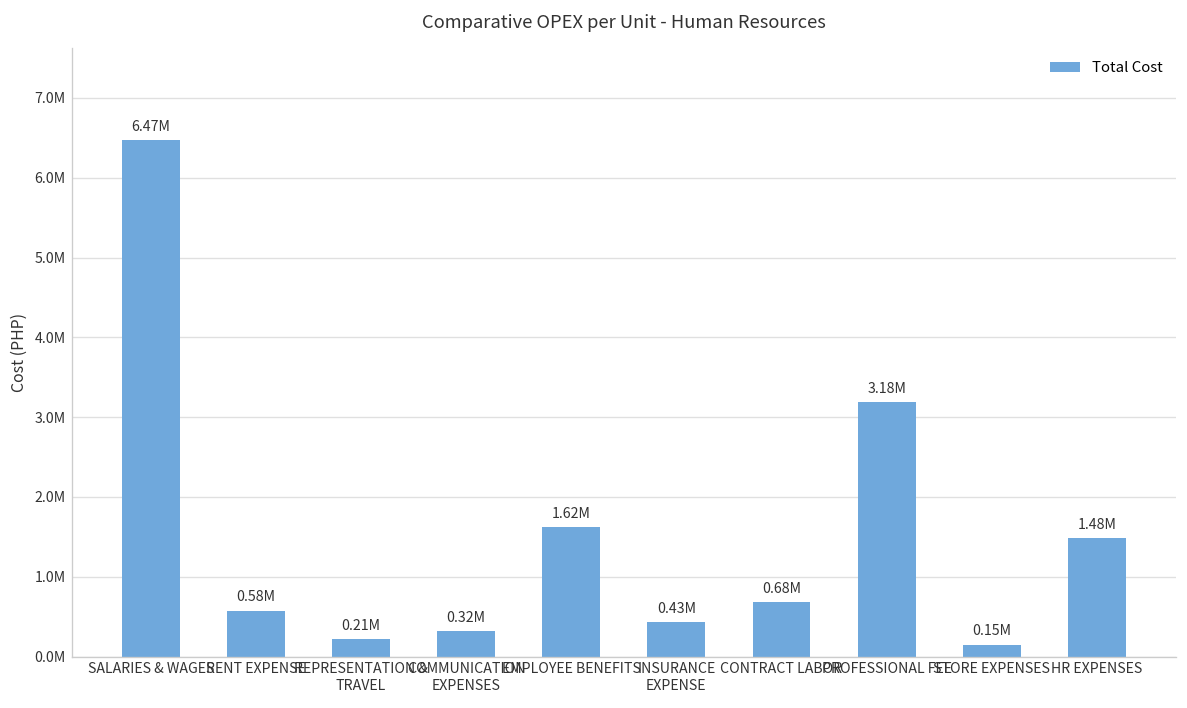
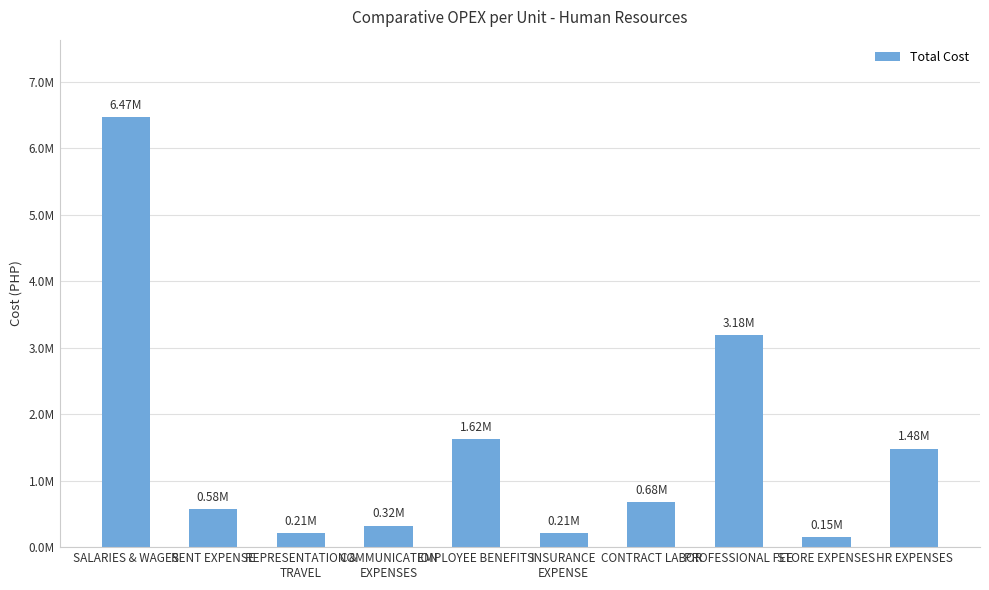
  {
    "SALARIES & WAGES": "6.47M",
    "RENT EXPENSE": "0.58M",
-   "INSURANCE EXPENSE": "0.43M",
+   "INSURANCE EXPENSE": "0.21M",
    "HR EXPENSES": "1.48M"
  }
